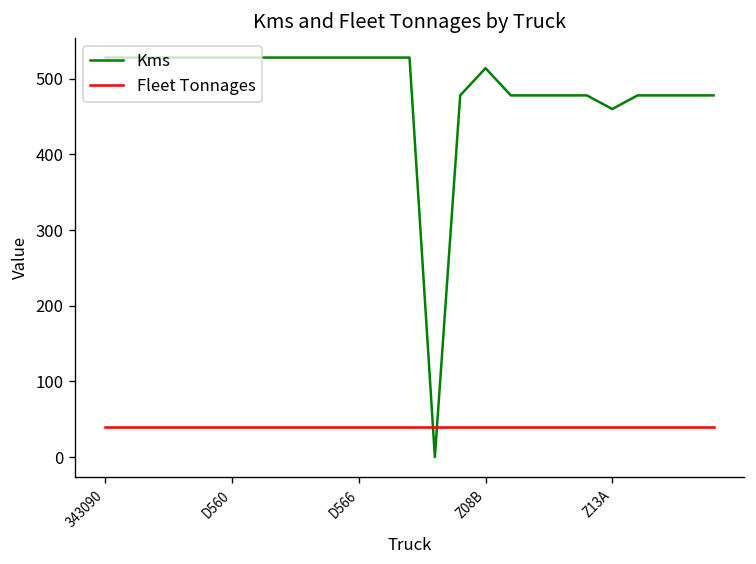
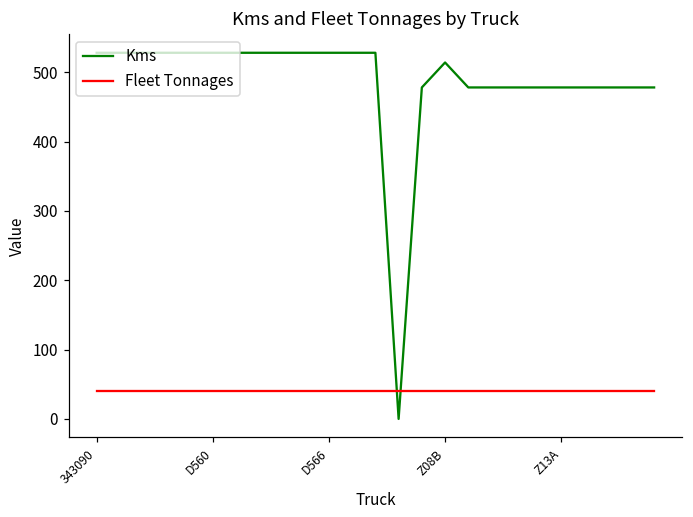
  {
    "Kms": {
      "D566": 530,
      "Z08B": 510,
-     "Z13A": 460
+     "Z13A": 480
    },
    "Fleet Tonnages": {
      "343090": 40,
      "D560": 40,
      "D566": 40,
      "Z08B": 40,
      "Z13A": 40
    }
  }
